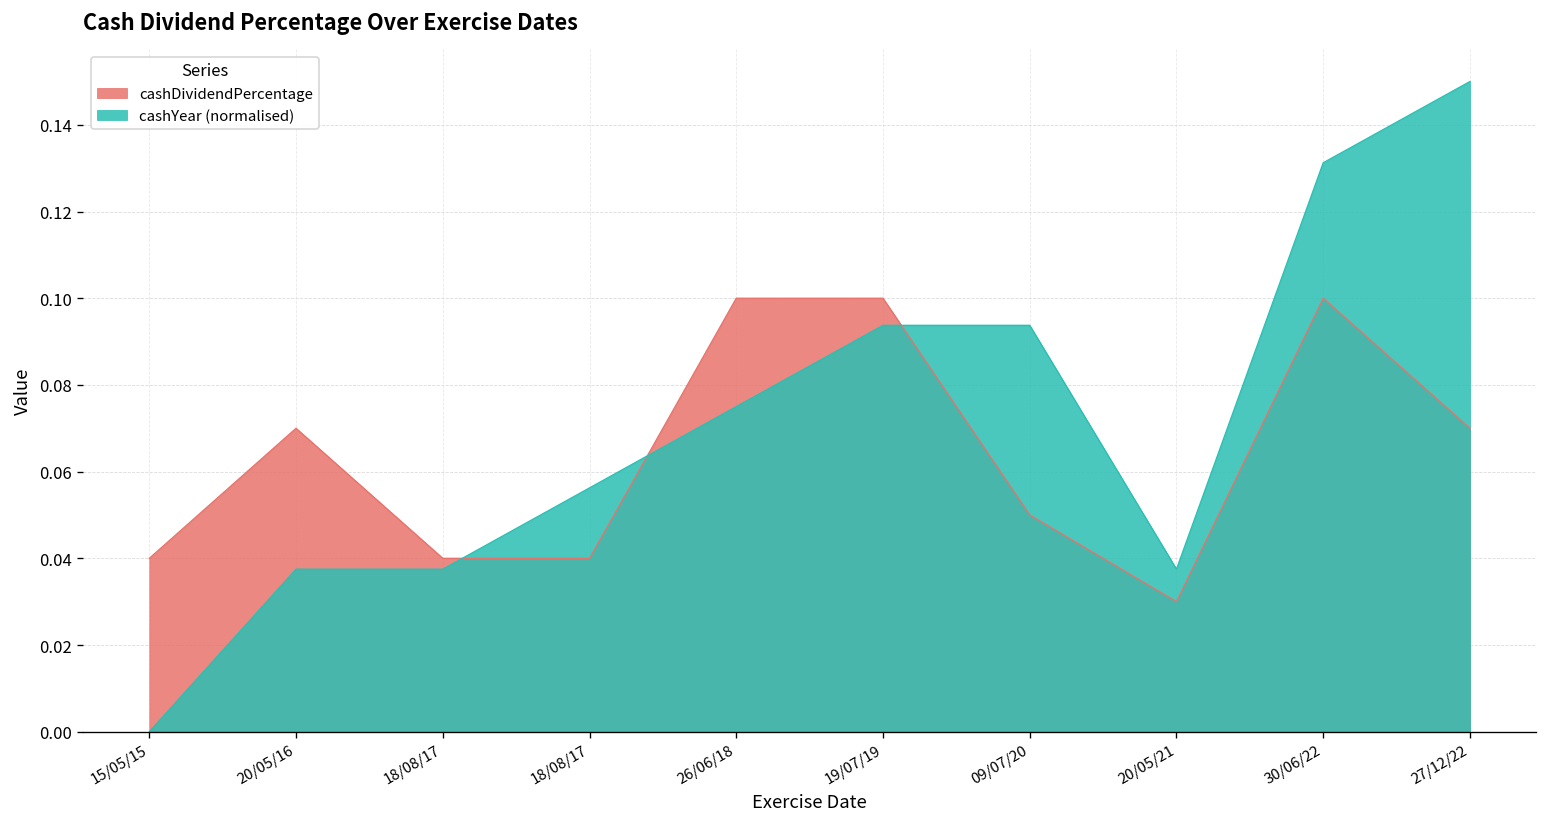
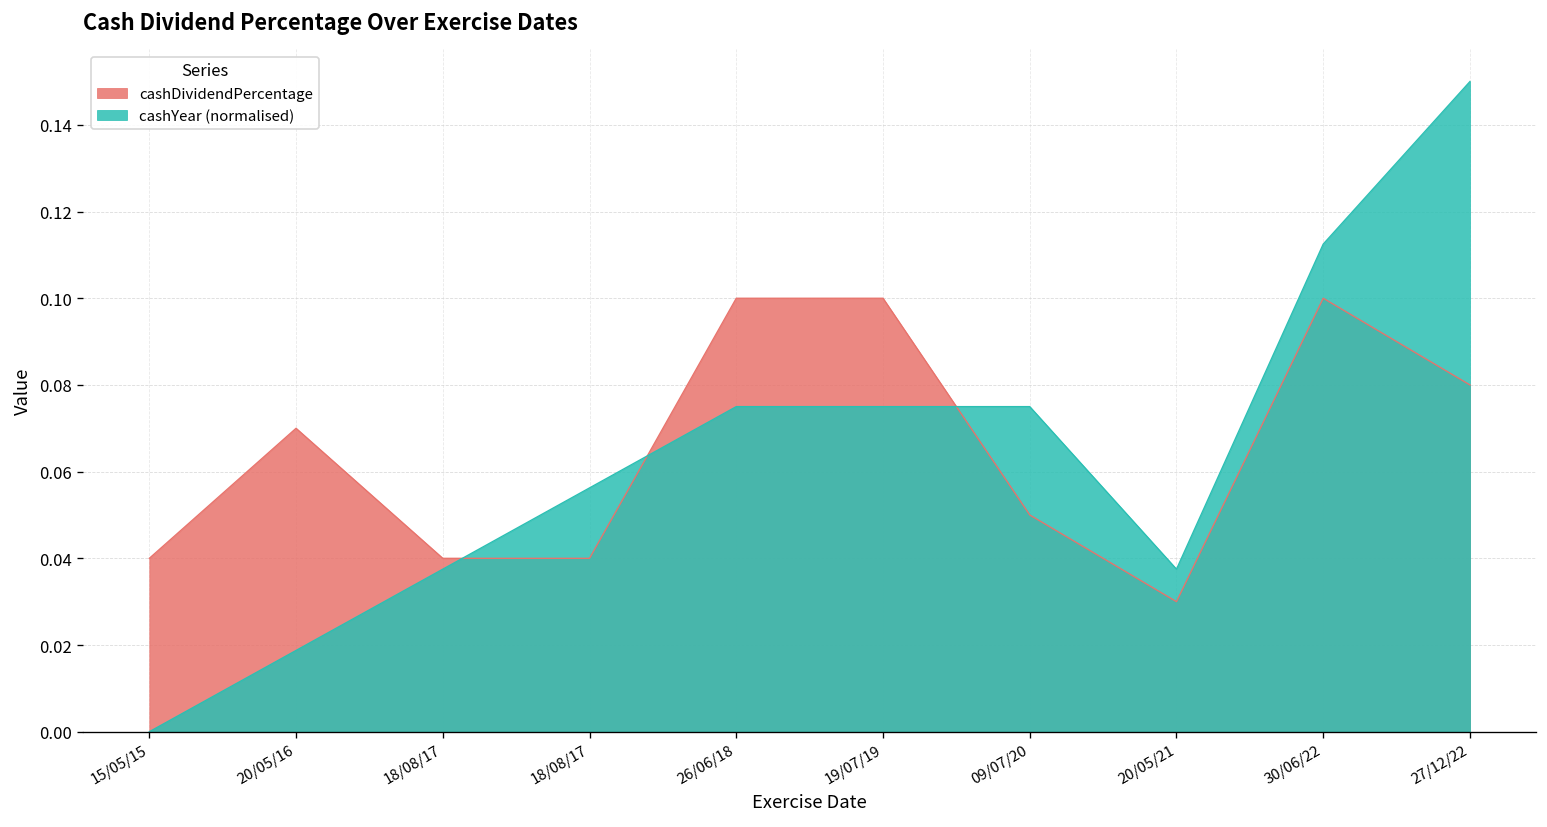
  {
    "cashDividendPercentage": {
      "15/05/15": 0.04,
      "20/05/16": 0.07,
      "26/06/18": 0.10,
      "19/07/19": 0.10,
      "09/07/20": 0.05,
      "20/05/21": 0.03,
      "30/06/22": 0.10,
-     "27/12/22": 0.07
+     "27/12/22": 0.08
    },
    "cashYear (normalised)": {
      "15/05/15": 0.000,
-     "20/05/16": 0.038,
+     "20/05/16": 0.019,
      "26/06/18": 0.075,
-     "19/07/19": 0.094,
-     "09/07/20": 0.094,
+     "19/07/19": 0.075,
+     "09/07/20": 0.075,
      "20/05/21": 0.038,
-     "30/06/22": 0.131,
+     "30/06/22": 0.112,
      "27/12/22": 0.150
    }
  }
